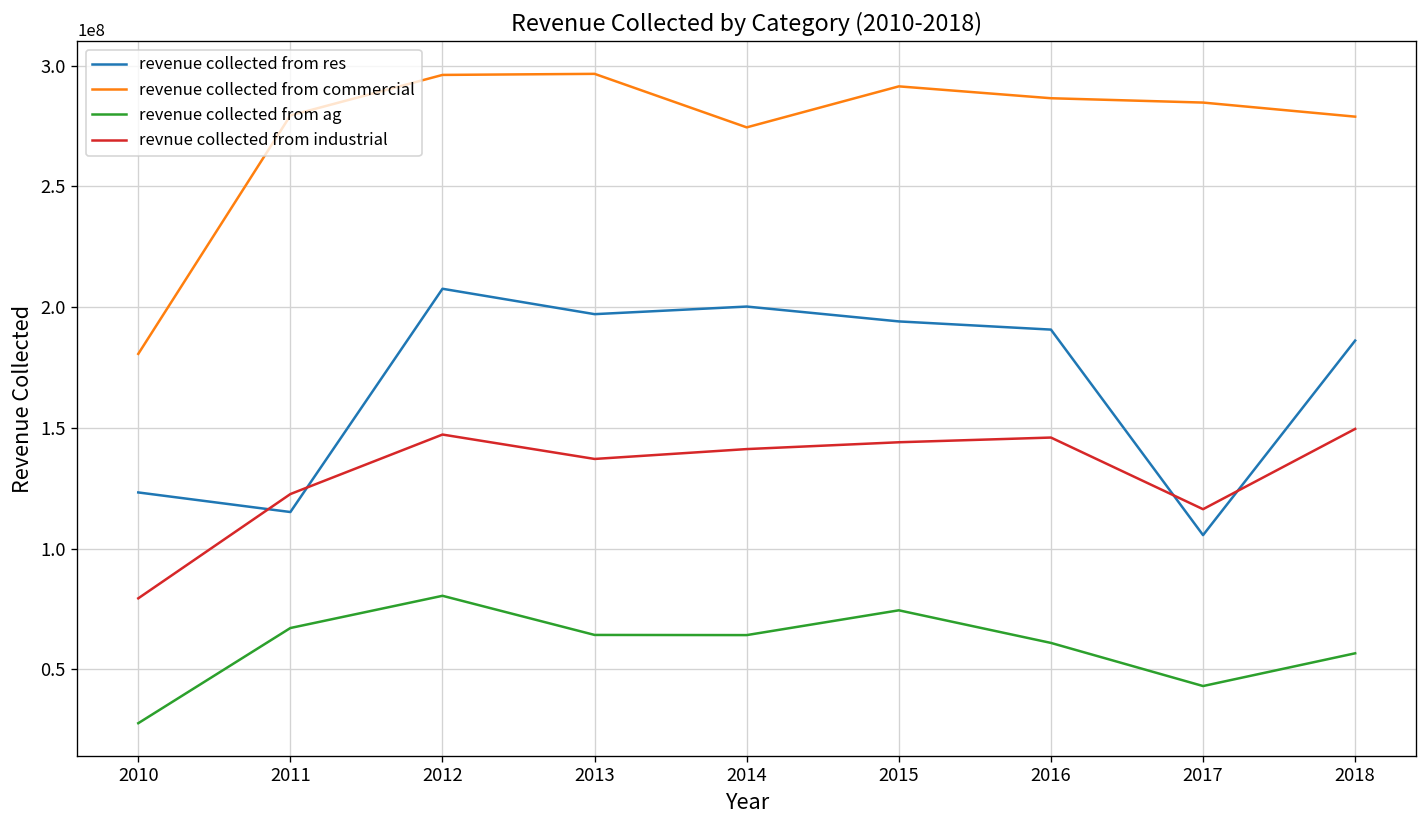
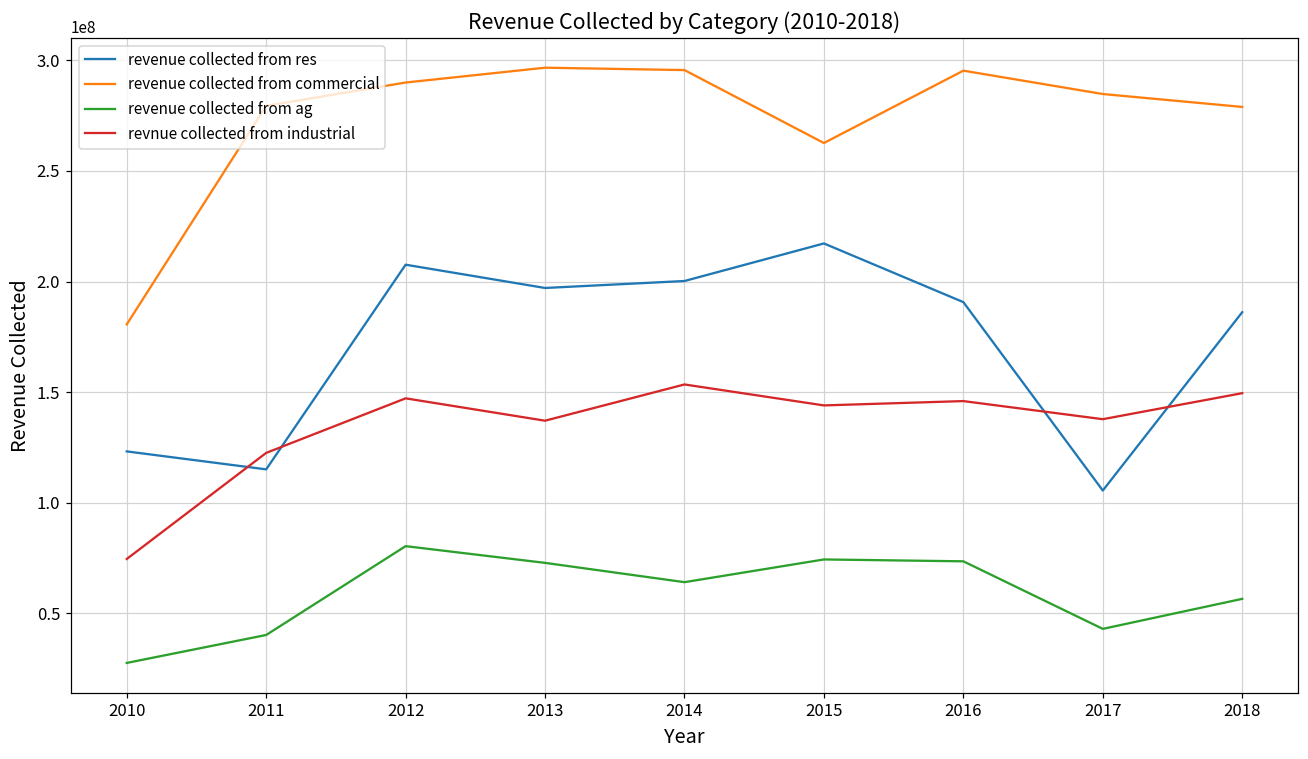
  {
    "revenue collected from res": {
      "2010": 123000000,
      "2011": 115000000,
      "2012": 208000000,
      "2013": 197000000,
      "2014": 200000000,
-     "2015": 194000000,
+     "2015": 217000000,
      "2016": 191000000,
      "2017": 106000000,
      "2018": 186000000
    },
    "revenue collected from commercial": {
      "2010": 181000000,
-     "2012": 296000000,
+     "2012": 290000000,
      "2013": 297000000,
-     "2014": 274000000,
-     "2015": 291000000,
-     "2016": 287000000,
+     "2014": 296000000,
+     "2015": 263000000,
+     "2016": 295000000,
      "2017": 285000000,
      "2018": 279000000
    },
    "revenue collected from ag": {
      "2010": 28000000,
-     "2011": 67000000,
+     "2011": 40000000,
      "2012": 80000000,
-     "2013": 64000000,
+     "2013": 73000000,
      "2014": 64000000,
      "2015": 74000000,
-     "2016": 61000000,
+     "2016": 74000000,
      "2017": 43000000,
      "2018": 57000000
    },
    "revnue collected from industrial": {
-     "2010": 79000000,
+     "2010": 75000000,
      "2011": 123000000,
      "2012": 147000000,
      "2013": 137000000,
-     "2014": 141000000,
+     "2014": 153000000,
      "2015": 144000000,
      "2016": 146000000,
-     "2017": 116000000,
+     "2017": 138000000,
      "2018": 150000000
    }
  }
